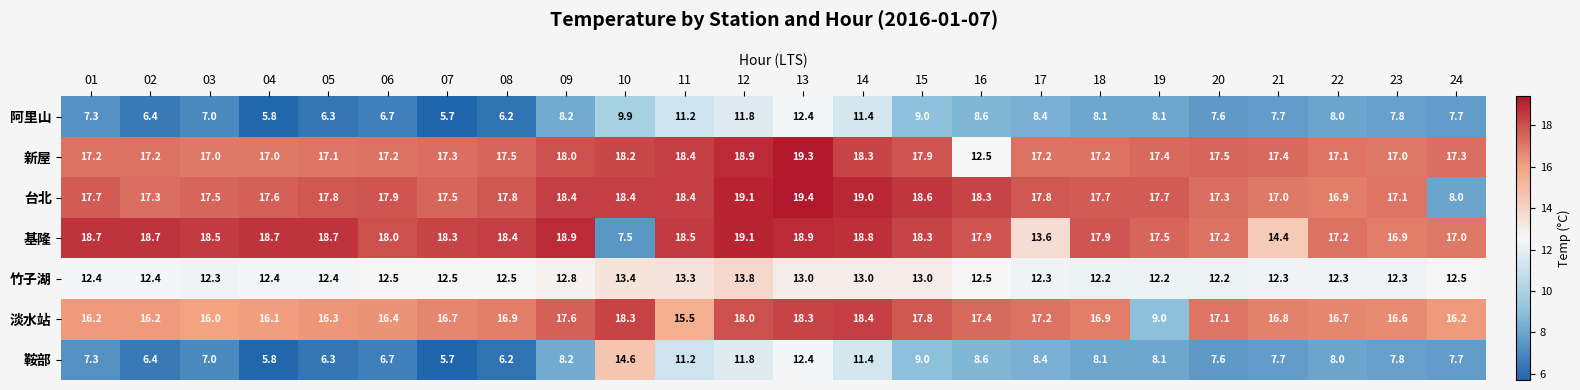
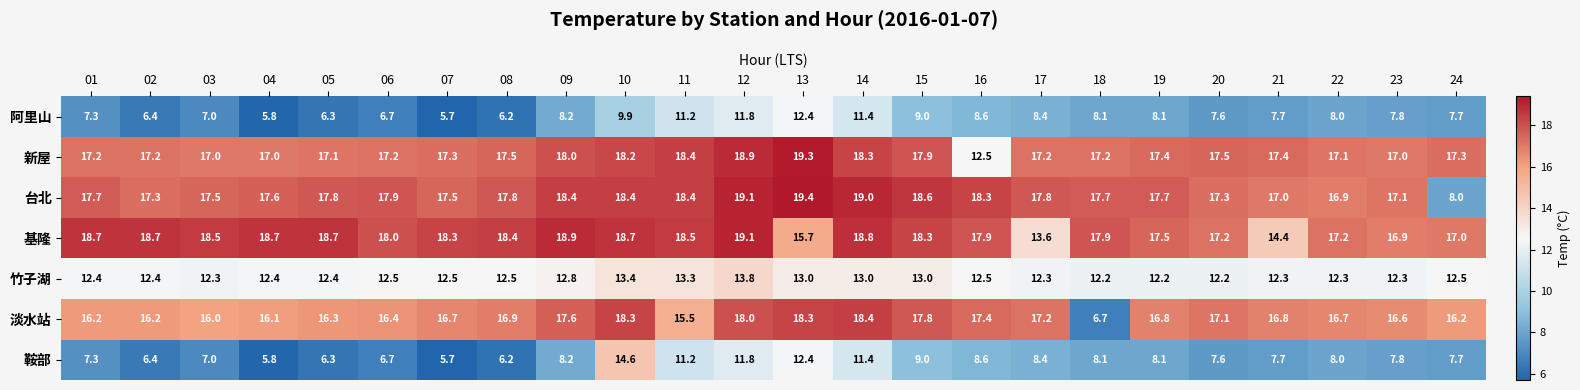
  {
    "阿里山": {
      "01": 7.3,
      "02": 6.4,
      "03": 7.0,
      "04": 5.8,
      "05": 6.3,
      "06": 6.7,
      "07": 5.7,
      "08": 6.2,
      "09": 8.2,
      "10": 9.9,
      "11": 11.2,
      "12": 11.8,
      "13": 12.4,
      "14": 11.4,
      "15": 9.0,
      "16": 8.6,
      "17": 8.4,
      "18": 8.1,
      "19": 8.1,
      "20": 7.6,
      "21": 7.7,
      "22": 8.0,
      "23": 7.8,
      "24": 7.7
    },
    "新屋": {
      "01": 17.2,
      "02": 17.2,
      "03": 17.0,
      "04": 17.0,
      "05": 17.1,
      "06": 17.2,
      "07": 17.3,
      "08": 17.5,
      "09": 18.0,
      "10": 18.2,
      "11": 18.4,
      "12": 18.9,
      "13": 19.3,
      "14": 18.3,
      "15": 17.9,
      "16": 12.5,
      "17": 17.2,
      "18": 17.2,
      "19": 17.4,
      "20": 17.5,
      "21": 17.4,
      "22": 17.1,
      "23": 17.0,
      "24": 17.3
    },
    "台北": {
      "01": 17.7,
      "02": 17.3,
      "03": 17.5,
      "04": 17.6,
      "05": 17.8,
      "06": 17.9,
      "07": 17.5,
      "08": 17.8,
      "09": 18.4,
      "10": 18.4,
      "11": 18.4,
      "12": 19.1,
      "13": 19.4,
      "14": 19.0,
      "15": 18.6,
      "16": 18.3,
      "17": 17.8,
      "18": 17.7,
      "19": 17.7,
      "20": 17.3,
      "21": 17.0,
      "22": 16.9,
      "23": 17.1,
      "24": 8.0
    },
    "基隆": {
      "01": 18.7,
      "02": 18.7,
      "03": 18.5,
      "04": 18.7,
      "05": 18.7,
      "06": 18.0,
      "07": 18.3,
      "08": 18.4,
      "09": 18.9,
-     "10": 7.5,
+     "10": 18.7,
      "11": 18.5,
      "12": 19.1,
-     "13": 18.9,
+     "13": 15.7,
      "14": 18.8,
      "15": 18.3,
      "16": 17.9,
      "17": 13.6,
      "18": 17.9,
      "19": 17.5,
      "20": 17.2,
      "21": 14.4,
      "22": 17.2,
      "23": 16.9,
      "24": 17.0
    },
    "竹子湖": {
      "01": 12.4,
      "02": 12.4,
      "03": 12.3,
      "04": 12.4,
      "05": 12.4,
      "06": 12.5,
      "07": 12.5,
      "08": 12.5,
      "09": 12.8,
      "10": 13.4,
      "11": 13.3,
      "12": 13.8,
      "13": 13.0,
      "14": 13.0,
      "15": 13.0,
      "16": 12.5,
      "17": 12.3,
      "18": 12.2,
      "19": 12.2,
      "20": 12.2,
      "21": 12.3,
      "22": 12.3,
      "23": 12.3,
      "24": 12.5
    },
    "淡水站": {
      "01": 16.2,
      "02": 16.2,
      "03": 16.0,
      "04": 16.1,
      "05": 16.3,
      "06": 16.4,
      "07": 16.7,
      "08": 16.9,
      "09": 17.6,
      "10": 18.3,
      "11": 15.5,
      "12": 18.0,
      "13": 18.3,
      "14": 18.4,
      "15": 17.8,
      "16": 17.4,
      "17": 17.2,
-     "18": 16.9,
-     "19": 9.0,
+     "18": 6.7,
+     "19": 16.8,
      "20": 17.1,
      "21": 16.8,
      "22": 16.7,
      "23": 16.6,
      "24": 16.2
    },
    "鞍部": {
      "01": 7.3,
      "02": 6.4,
      "03": 7.0,
      "04": 5.8,
      "05": 6.3,
      "06": 6.7,
      "07": 5.7,
      "08": 6.2,
      "09": 8.2,
      "10": 14.6,
      "11": 11.2,
      "12": 11.8,
      "13": 12.4,
      "14": 11.4,
      "15": 9.0,
      "16": 8.6,
      "17": 8.4,
      "18": 8.1,
      "19": 8.1,
      "20": 7.6,
      "21": 7.7,
      "22": 8.0,
      "23": 7.8,
      "24": 7.7
    }
  }
